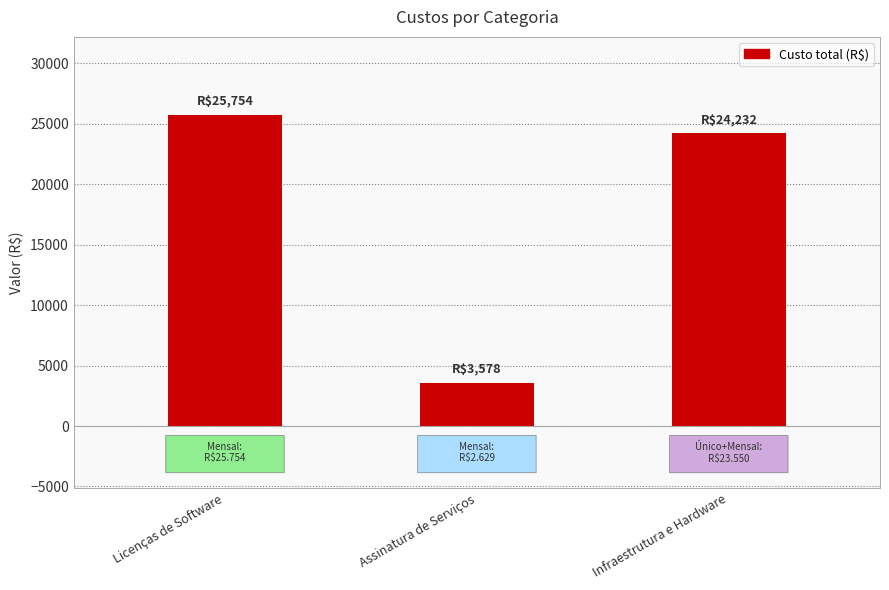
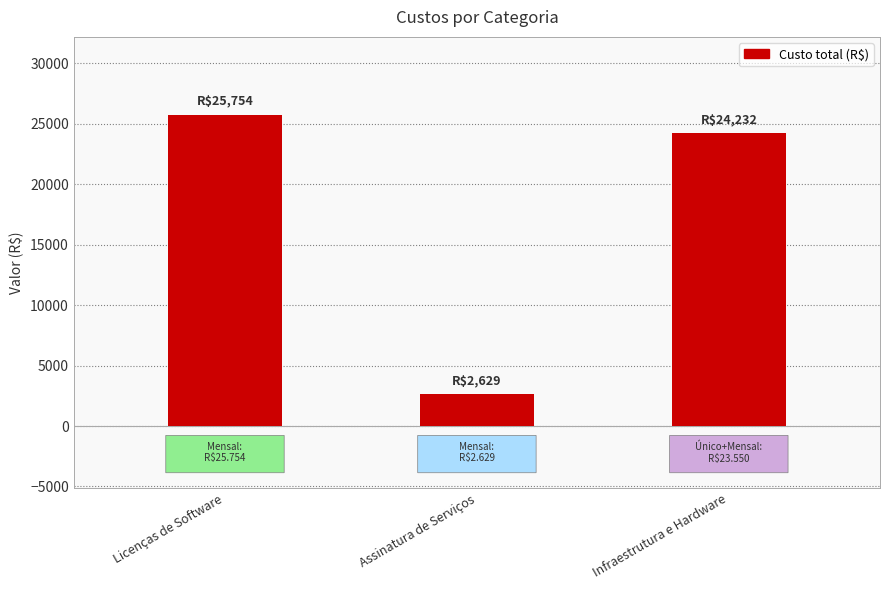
  {
    "Licenças de Software": "$25,754",
-   "Assinatura de Serviços": "$3,578",
+   "Assinatura de Serviços": "$2,629",
    "Infraestrutura e Hardware": "$24,232"
  }
